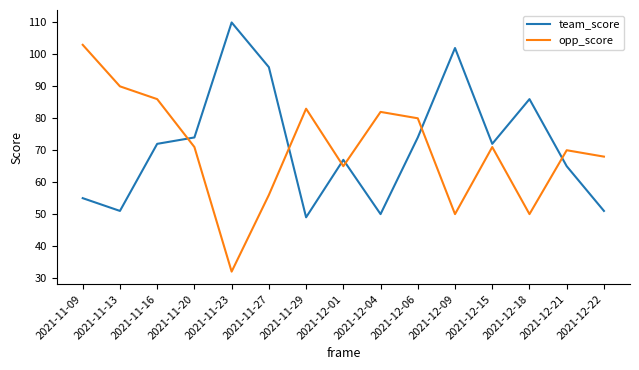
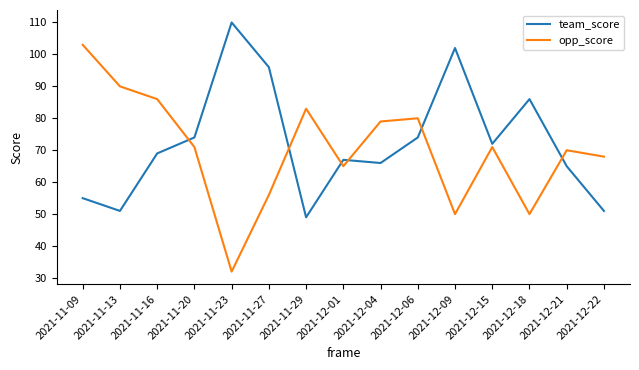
  {
    "team_score": {
      "2021-11-09": 55,
      "2021-11-13": 51,
-     "2021-11-16": 72,
+     "2021-11-16": 69,
      "2021-11-20": 74,
      "2021-11-23": 110,
      "2021-11-27": 96,
      "2021-11-29": 49,
      "2021-12-01": 67,
-     "2021-12-04": 50,
+     "2021-12-04": 66,
      "2021-12-06": 74,
      "2021-12-09": 102,
      "2021-12-15": 72,
      "2021-12-18": 86,
      "2021-12-21": 65,
      "2021-12-22": 51
    },
    "opp_score": {
      "2021-11-09": 103,
      "2021-11-13": 90,
      "2021-11-16": 86,
      "2021-11-20": 71,
      "2021-11-23": 32,
      "2021-11-27": 56,
      "2021-11-29": 83,
      "2021-12-01": 65,
-     "2021-12-04": 82,
+     "2021-12-04": 79,
      "2021-12-06": 80,
      "2021-12-09": 50,
      "2021-12-15": 71,
      "2021-12-18": 50,
      "2021-12-21": 70,
      "2021-12-22": 68
    }
  }
